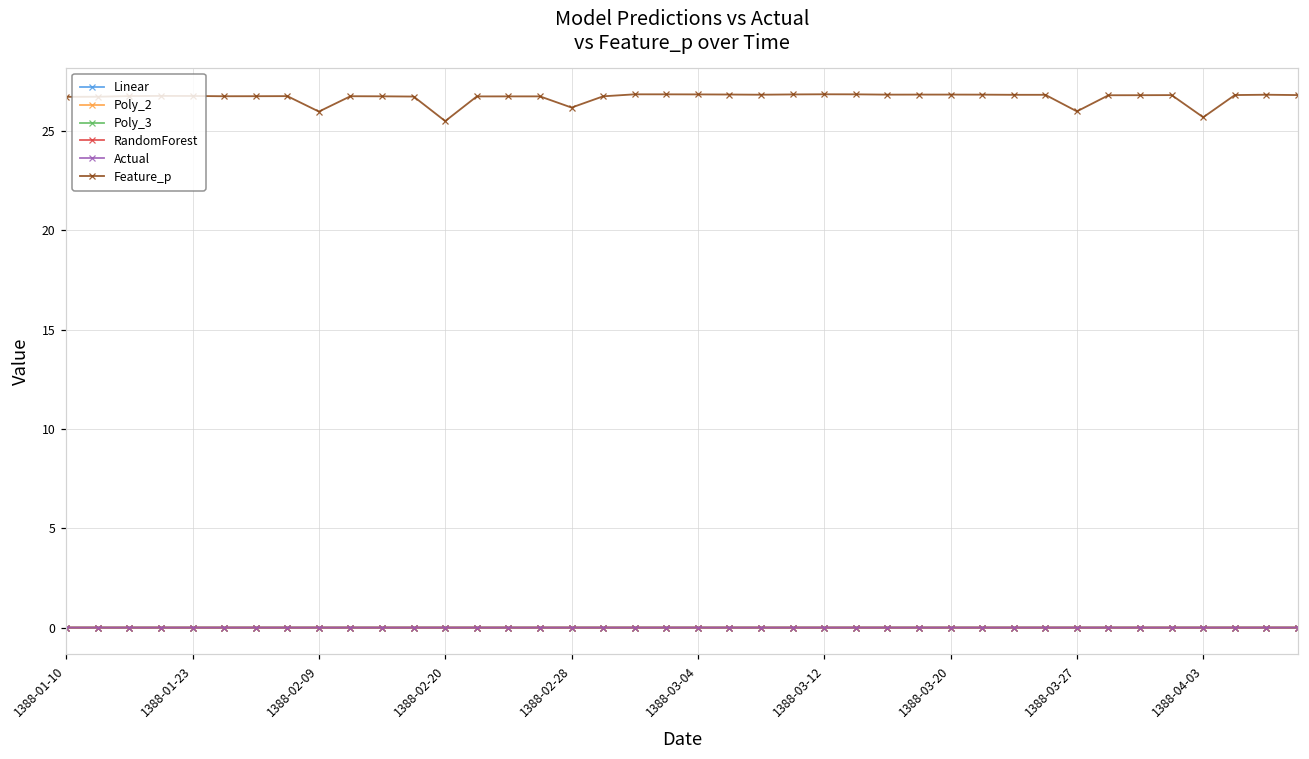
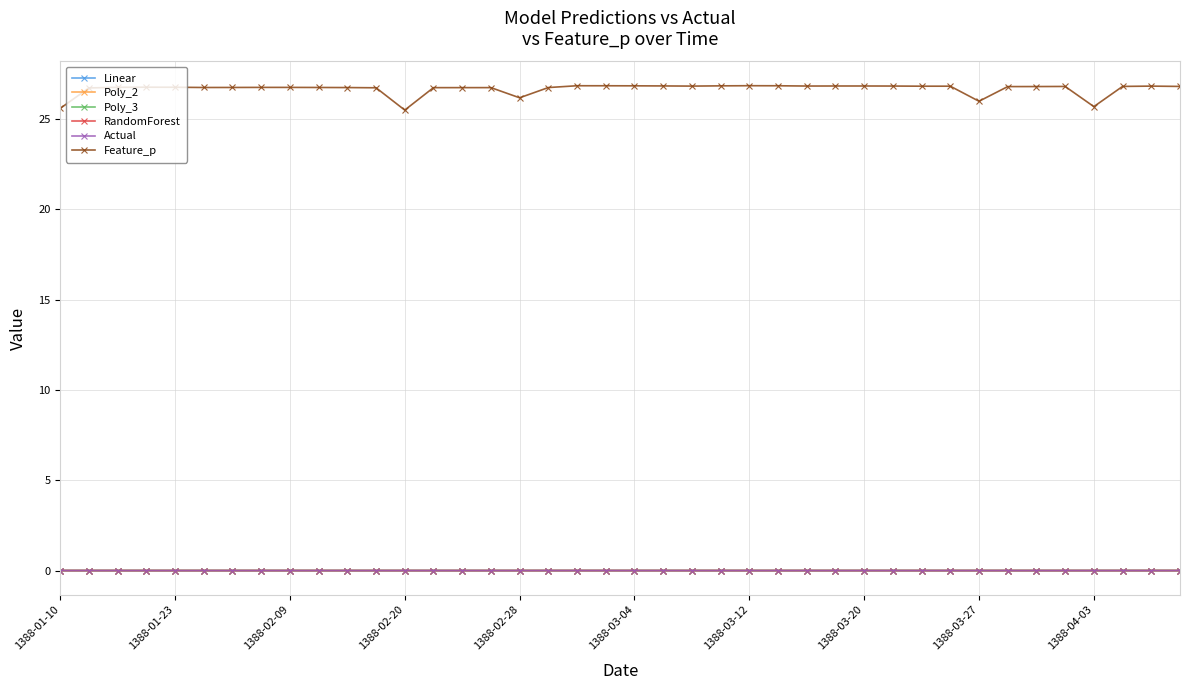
  {
    "Actual": {
      "1388-01-10": 0.0,
      "1388-01-23": 0.0,
      "1388-02-09": 0.0,
      "1388-02-20": 0.0,
      "1388-02-28": 0.0,
      "1388-03-04": 0.0,
      "1388-03-12": 0.0,
      "1388-03-20": 0.0,
      "1388-03-27": 0.0,
      "1388-04-03": 0.0
    },
    "Feature_p": {
-     "1388-01-10": 26.7,
-     "1388-02-09": 26.0,
+     "1388-01-10": 25.6,
+     "1388-02-09": 26.7,
      "1388-02-20": 25.5,
      "1388-02-28": 26.2,
      "1388-03-04": 26.8,
      "1388-03-12": 26.8,
      "1388-03-20": 26.8,
      "1388-03-27": 26.0,
      "1388-04-03": 25.7
    }
  }
